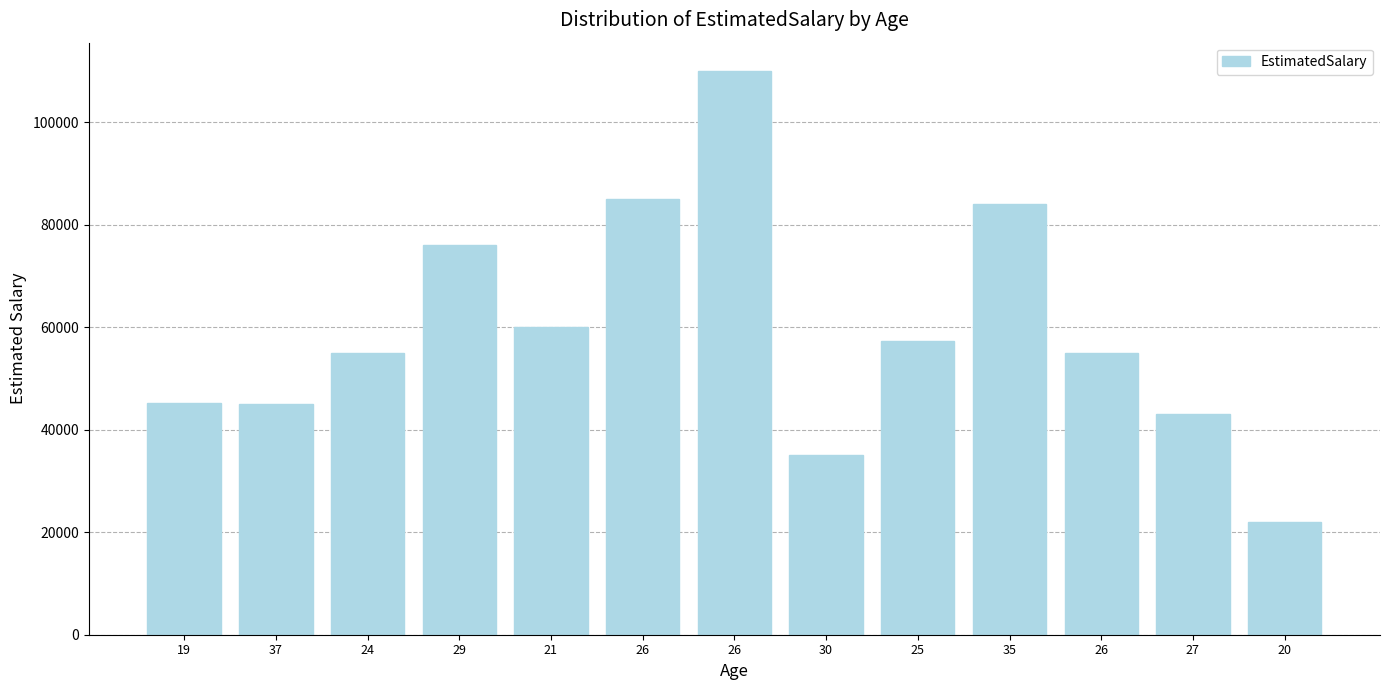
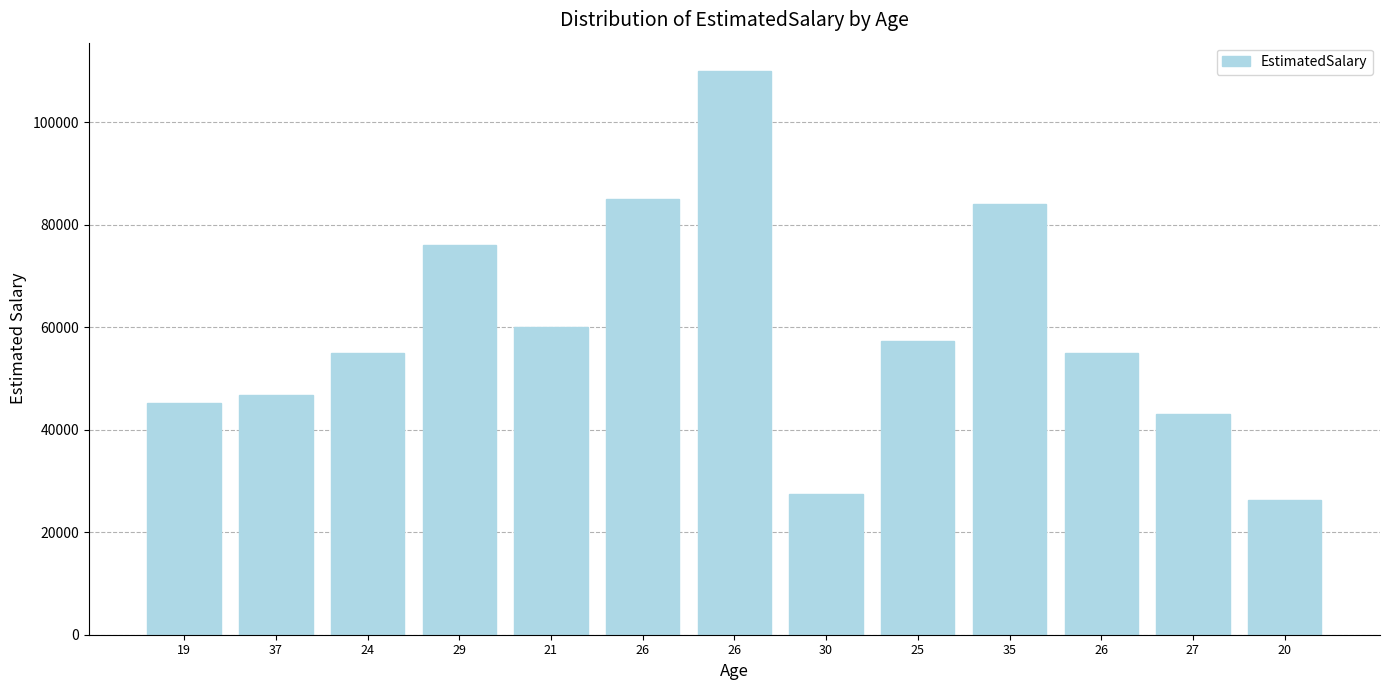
  {
    "19": 45000,
-   "37": 45000,
+   "37": 47000,
    "24": 55000,
    "29": 76000,
    "21": 60000,
-   "30": 35000,
+   "30": 27000,
    "25": 57000,
    "35": 84000,
    "27": 43000,
-   "20": 22000
+   "20": 26000
  }
